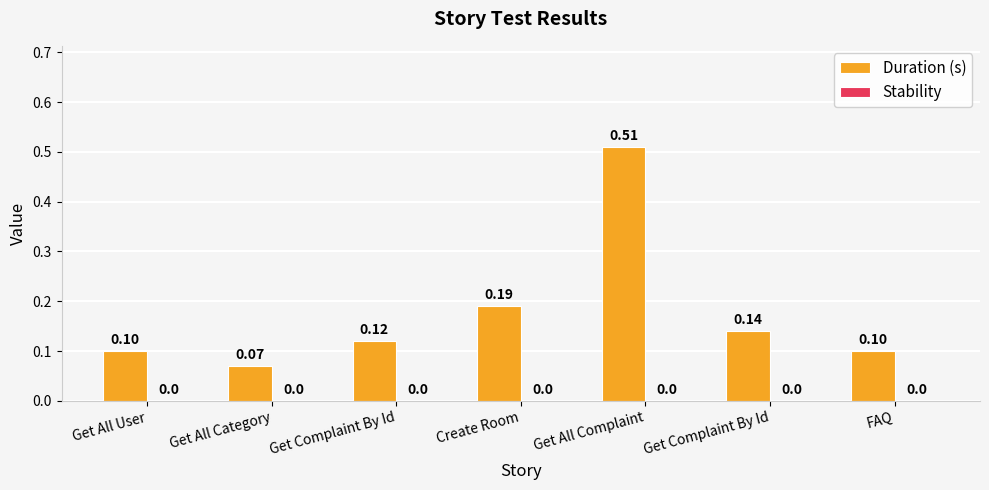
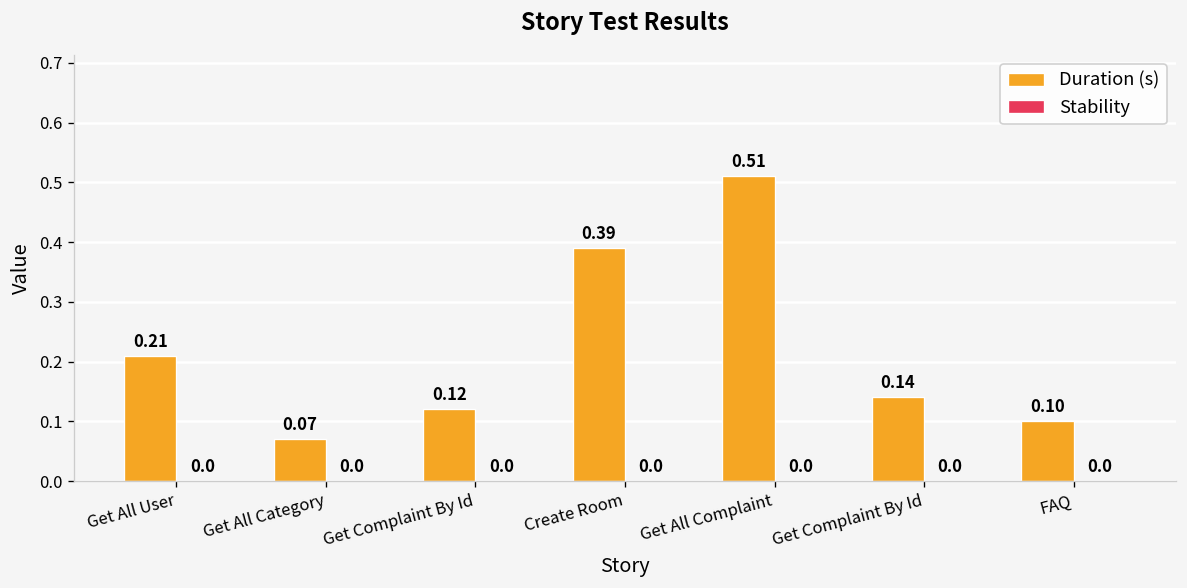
  {
    "Duration (s)": {
-     "Get All User": 0.10,
+     "Get All User": 0.21,
      "Get All Category": 0.07,
-     "Create Room": 0.19,
+     "Create Room": 0.39,
      "Get All Complaint": 0.51,
      "FAQ": 0.10
    },
    "Stability": {
      "Get All User": 0.0,
      "Get All Category": 0.0,
      "Create Room": 0.0,
      "Get All Complaint": 0.0,
      "FAQ": 0.0
    }
  }
